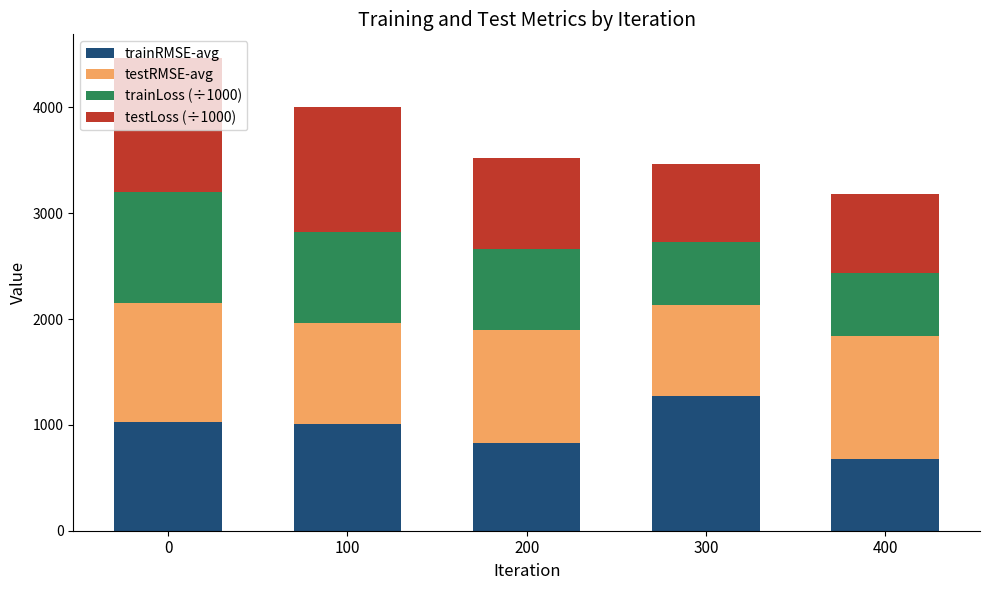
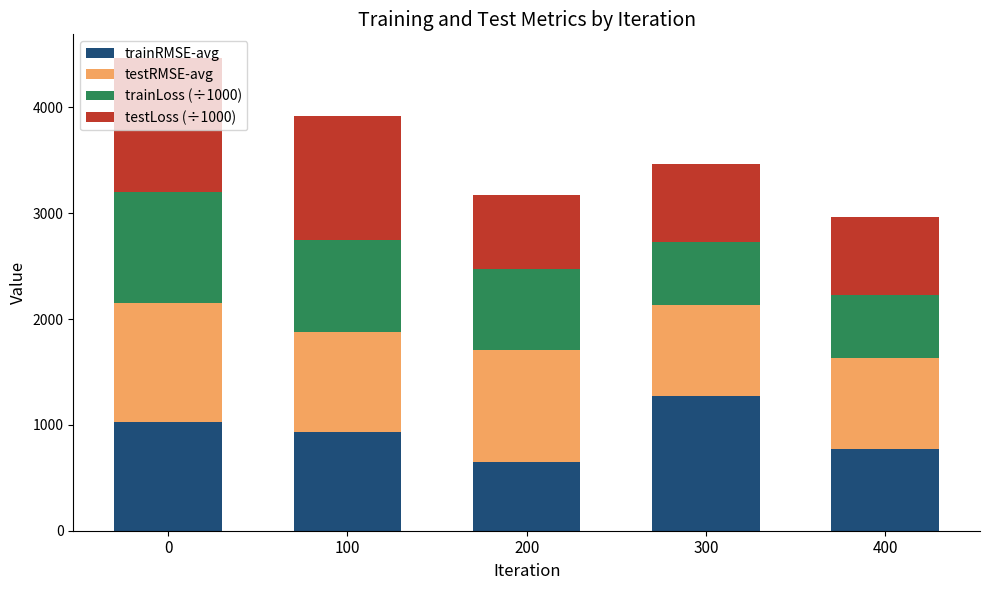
  {
    "trainRMSE-avg": {
      "0": 1030,
-     "100": 1010,
-     "200": 830,
+     "100": 930,
+     "200": 650,
      "300": 1270,
-     "400": 680
+     "400": 770
    },
    "testRMSE-avg": {
      "0": 1120,
      "100": 950,
      "200": 1060,
      "300": 860,
-     "400": 1170
+     "400": 860
    },
    "trainLoss (÷1000)": {
      "0": 1050,
      "100": 870,
      "200": 770,
      "300": 600,
      "400": 600
    },
    "testLoss (÷1000)": {
      "100": 1180,
-     "200": 860,
+     "200": 700,
      "300": 740,
      "400": 740
    }
  }
